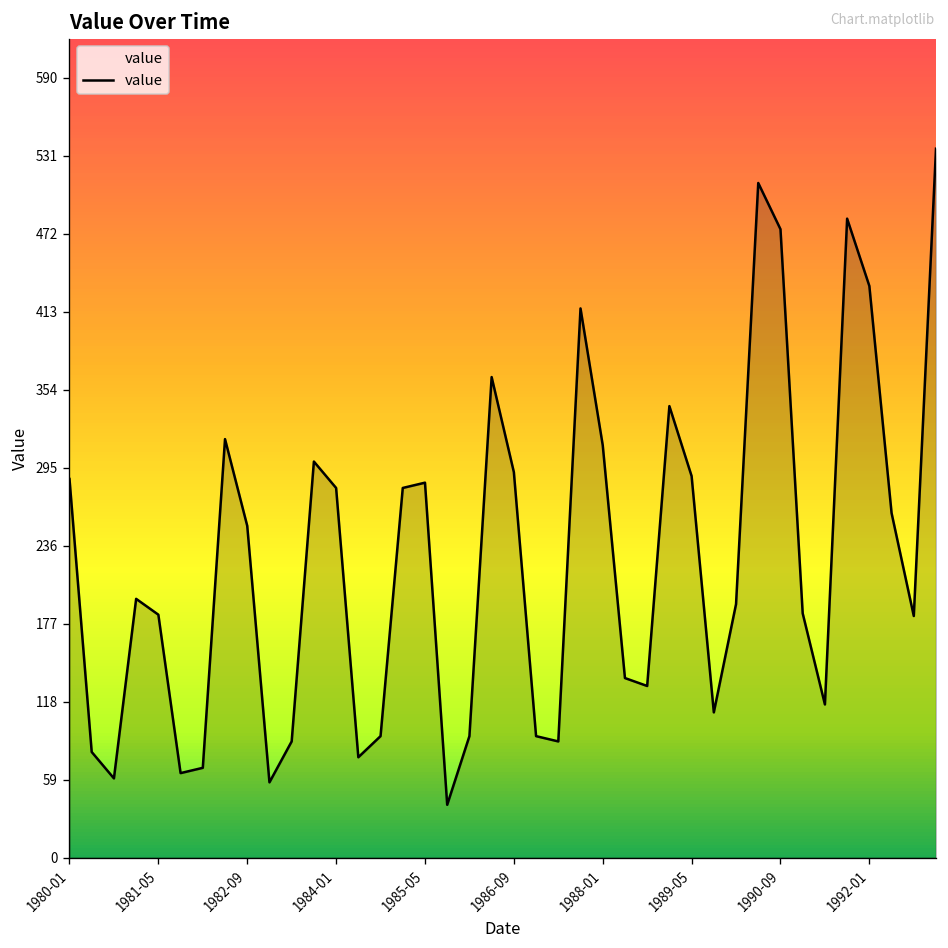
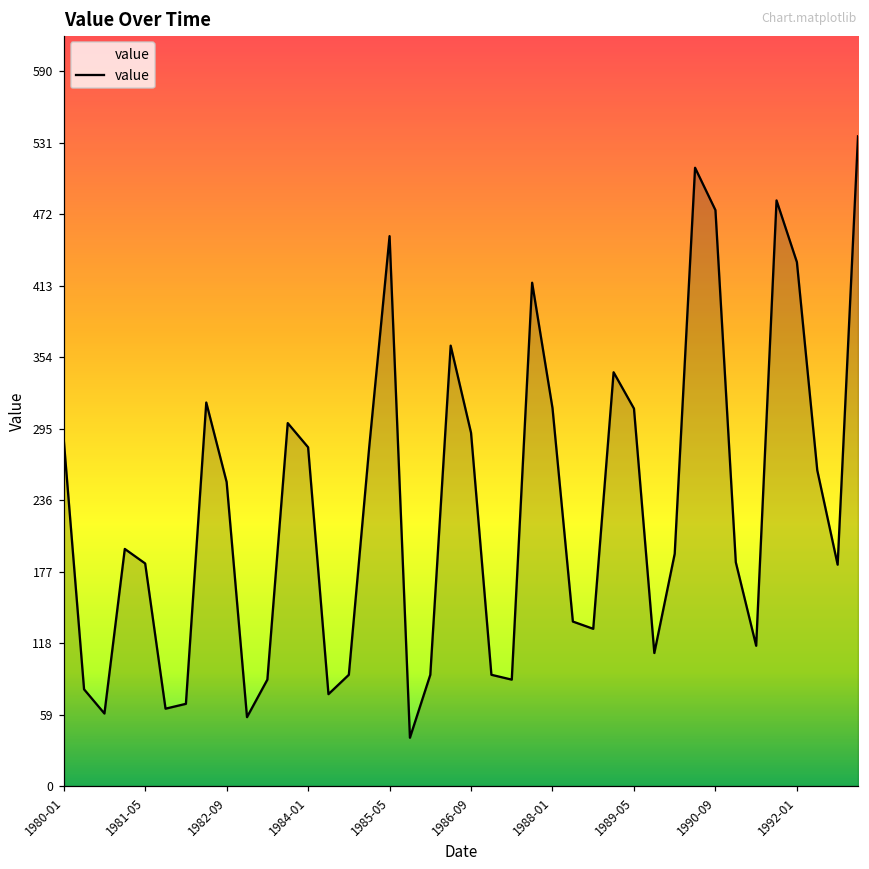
  {
    "1980-01": 287,
    "1981-05": 184,
    "1982-09": 251,
    "1984-01": 280,
-   "1985-05": 284,
+   "1985-05": 455,
    "1986-09": 292,
    "1988-01": 312,
-   "1989-05": 289,
+   "1989-05": 312,
    "1990-09": 476,
    "1992-01": 433
  }
